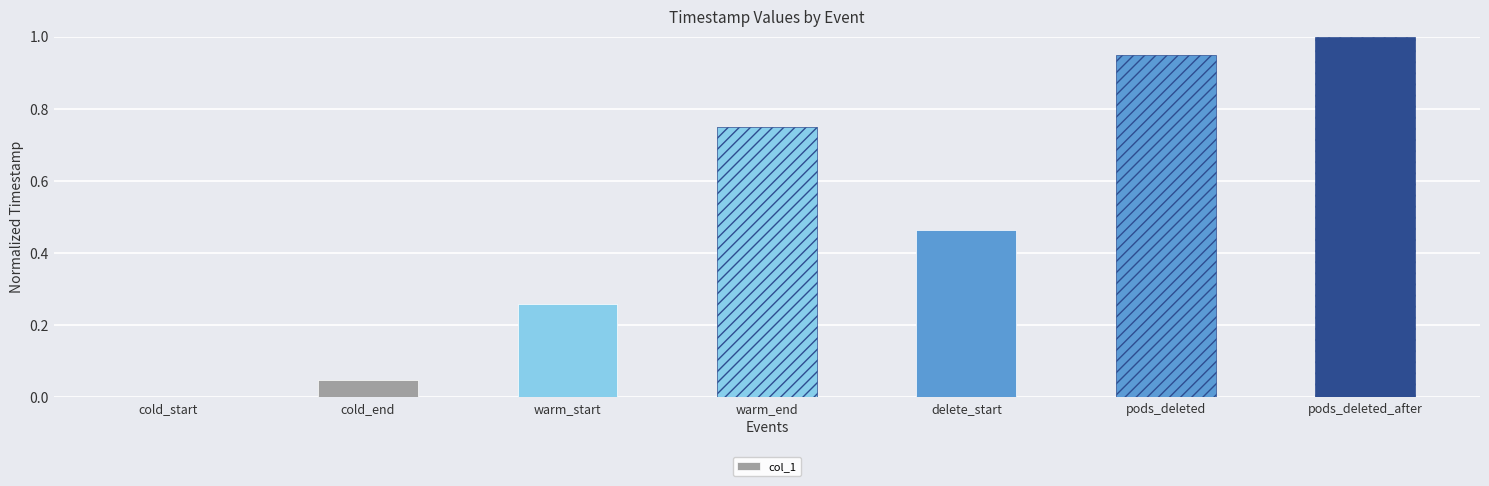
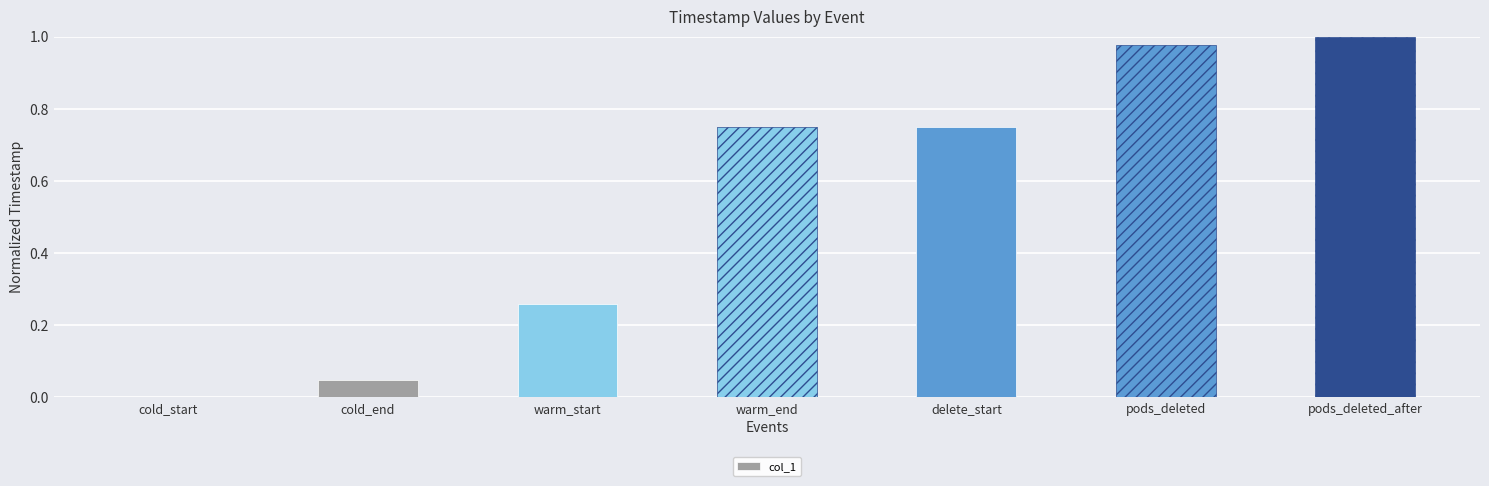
  {
    "cold_start": 0.00,
    "cold_end": 0.05,
    "warm_start": 0.26,
    "warm_end": 0.75,
-   "delete_start": 0.46,
-   "pods_deleted": 0.95,
+   "delete_start": 0.75,
+   "pods_deleted": 0.98,
    "pods_deleted_after": 1.00
  }
